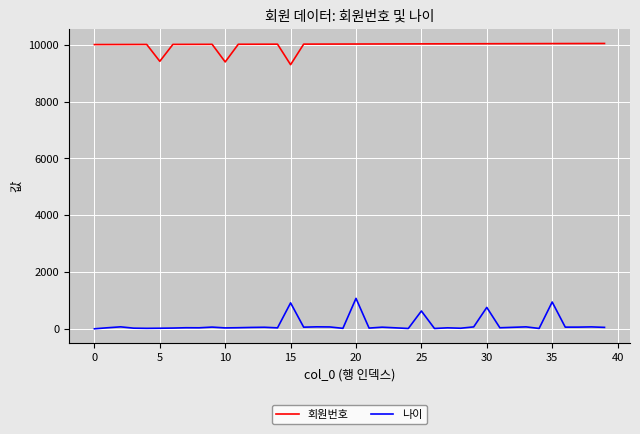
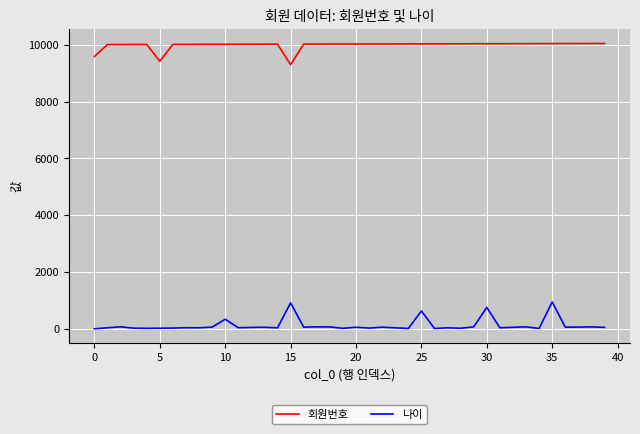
  {
    "회원번호": {
-     "0": 10000,
+     "0": 9600,
      "5": 9400,
-     "10": 9400,
+     "10": 10000,
      "15": 9300,
      "20": 10000,
      "25": 10000,
      "30": 10000,
      "35": 10000
    },
    "나이": {
      "0": 0,
      "5": 0,
-     "10": 0,
+     "10": 300,
      "15": 900,
-     "20": 1100,
+     "20": 100,
      "25": 600,
      "30": 800,
      "35": 1000
    }
  }
